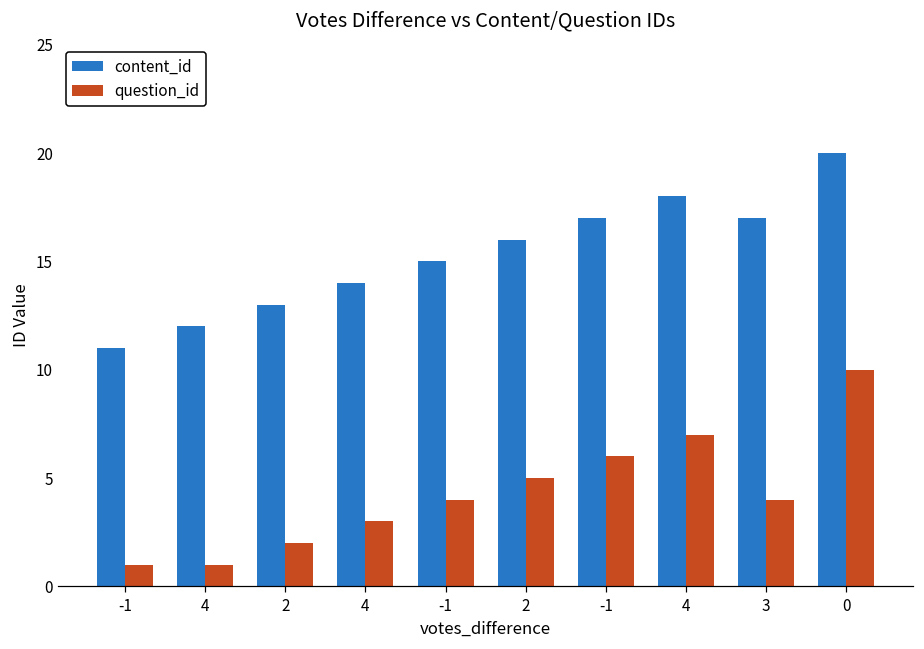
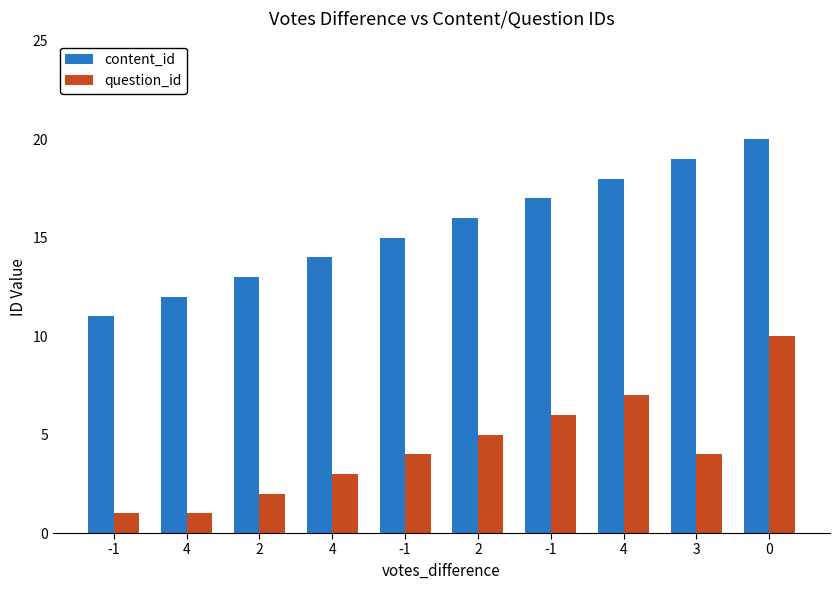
  {
    "content_id": {
-     "3": 17,
+     "3": 19,
      "0": 20
    },
    "question_id": {
      "3": 4,
      "0": 10
    }
  }
